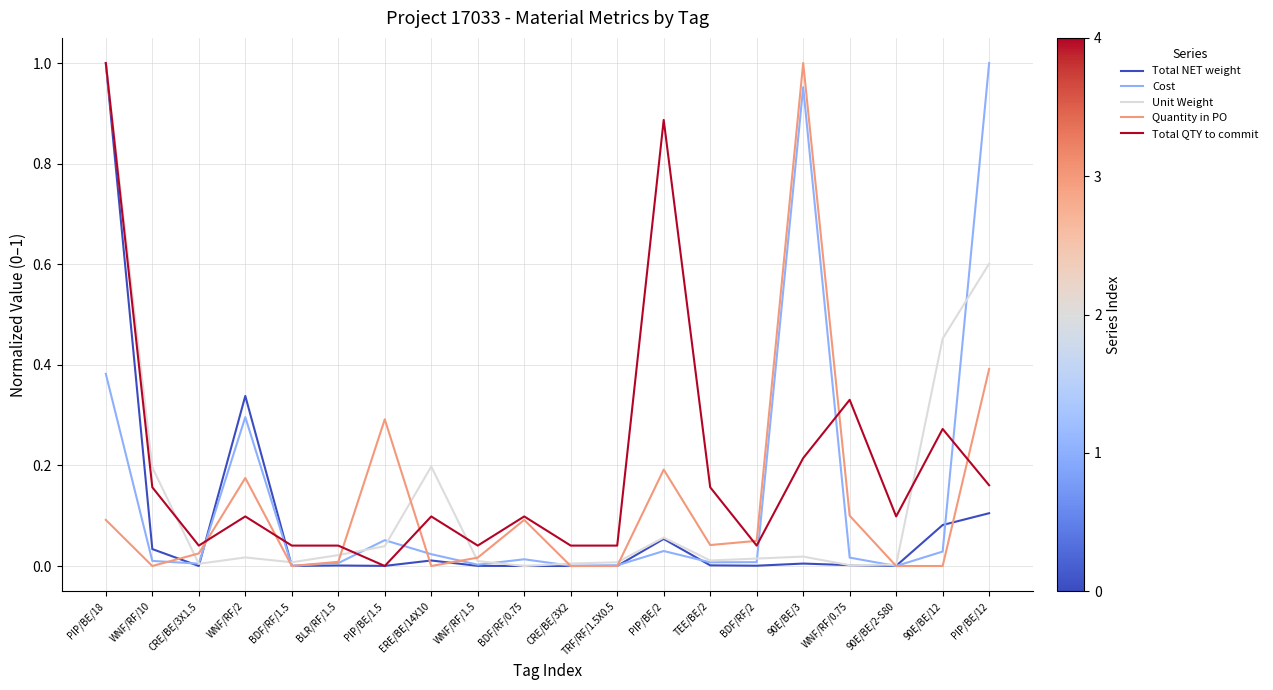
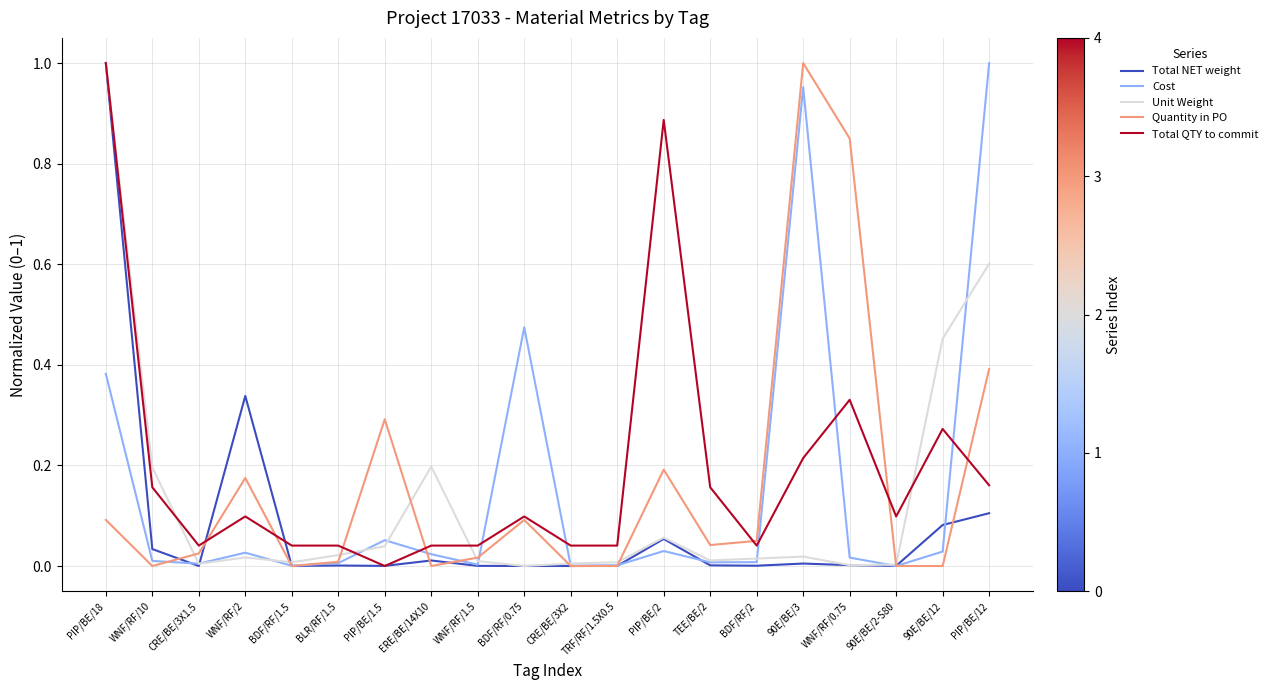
  {
    "Total NET weight": {
      "WNF/RF/10": 0.03,
      "WNF/RF/2": 0.34,
      "ERE/BE/14X10": 0.01,
      "TEE/BE/2": 0.00,
      "BDF/RF/2": 0.00,
      "90E/BE/3": 0.00,
      "90E/BE/12": 0.08,
      "PIP/BE/12": 0.10
    },
    "Cost": {
      "PIP/BE/18": 0.38,
      "WNF/RF/10": 0.01,
-     "WNF/RF/2": 0.30,
+     "WNF/RF/2": 0.03,
      "PIP/BE/1.5": 0.05,
      "ERE/BE/14X10": 0.02,
-     "BDF/RF/0.75": 0.01,
+     "BDF/RF/0.75": 0.47,
      "PIP/BE/2": 0.03,
      "BDF/RF/2": 0.01,
      "90E/BE/3": 0.95,
      "WNF/RF/0.75": 0.02,
      "90E/BE/12": 0.03,
      "PIP/BE/12": 1.00
    },
    "Unit Weight": {
      "WNF/RF/10": 0.20,
      "WNF/RF/2": 0.02,
      "BDF/RF/1.5": 0.01,
      "BLR/RF/1.5": 0.02,
      "PIP/BE/1.5": 0.04,
      "ERE/BE/14X10": 0.20,
      "WNF/RF/1.5": 0.01,
      "TRF/RF/1.5X0.5": 0.01,
      "BDF/RF/2": 0.01,
      "90E/BE/3": 0.02,
      "90E/BE/12": 0.45,
      "PIP/BE/12": 0.60
    },
    "Quantity in PO": {
      "PIP/BE/18": 0.09,
      "WNF/RF/10": 0.00,
      "CRE/BE/3X1.5": 0.03,
      "WNF/RF/2": 0.18,
      "PIP/BE/1.5": 0.29,
      "ERE/BE/14X10": 0.00,
      "WNF/RF/1.5": 0.02,
      "BDF/RF/0.75": 0.09,
      "PIP/BE/2": 0.19,
      "TEE/BE/2": 0.04,
      "BDF/RF/2": 0.05,
      "90E/BE/3": 1.00,
-     "WNF/RF/0.75": 0.10,
+     "WNF/RF/0.75": 0.85,
      "90E/BE/12": 0.00,
      "PIP/BE/12": 0.39
    },
    "Total QTY to commit": {
      "WNF/RF/10": 0.16,
      "CRE/BE/3X1.5": 0.04,
      "WNF/RF/2": 0.10,
      "BDF/RF/1.5": 0.04,
      "BLR/RF/1.5": 0.04,
-     "ERE/BE/14X10": 0.10,
+     "ERE/BE/14X10": 0.04,
      "WNF/RF/1.5": 0.04,
      "BDF/RF/0.75": 0.10,
      "CRE/BE/3X2": 0.04,
      "TRF/RF/1.5X0.5": 0.04,
      "PIP/BE/2": 0.89,
      "TEE/BE/2": 0.16,
      "BDF/RF/2": 0.04,
      "90E/BE/3": 0.21,
      "WNF/RF/0.75": 0.33,
      "90E/BE/2-S80": 0.10,
      "90E/BE/12": 0.27,
      "PIP/BE/12": 0.16
    }
  }
